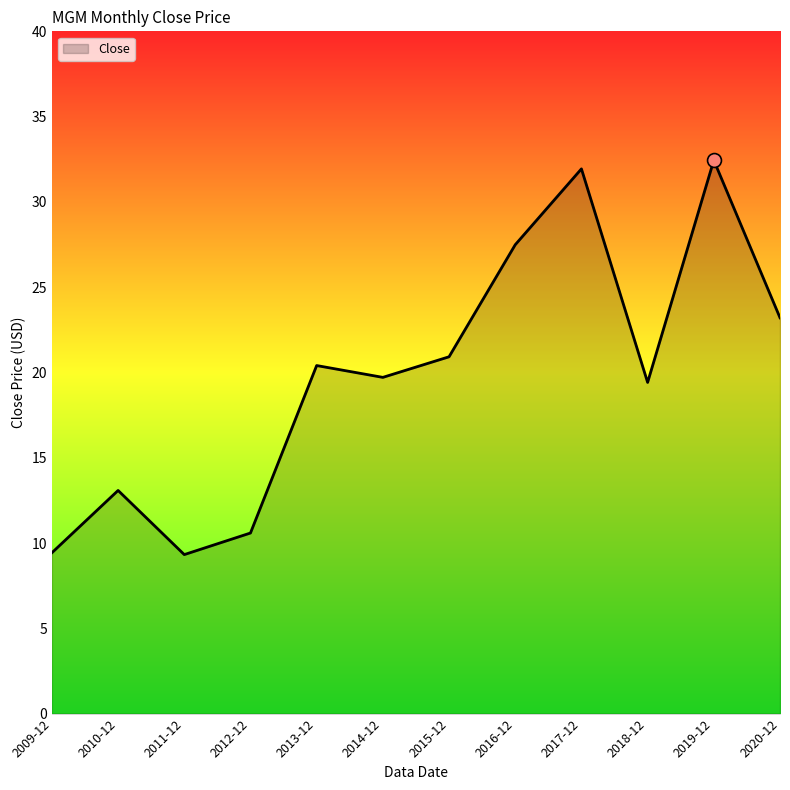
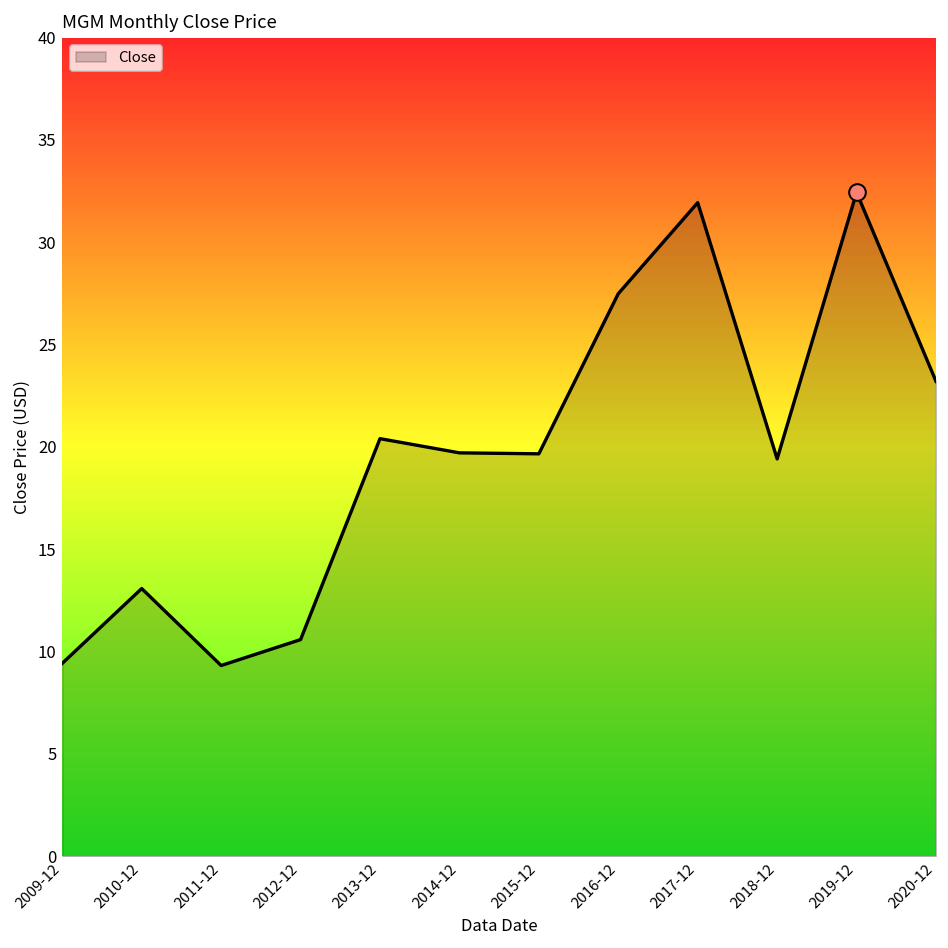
  {
    "Close": {
      "2009-12": 9.4,
      "2010-12": 13.1,
      "2011-12": 9.3,
      "2012-12": 10.6,
      "2013-12": 20.4,
      "2014-12": 19.7,
-     "2015-12": 20.9,
+     "2015-12": 19.7,
      "2016-12": 27.5,
      "2017-12": 31.9,
      "2018-12": 19.4,
      "2020-12": 23.2
    }
  }
